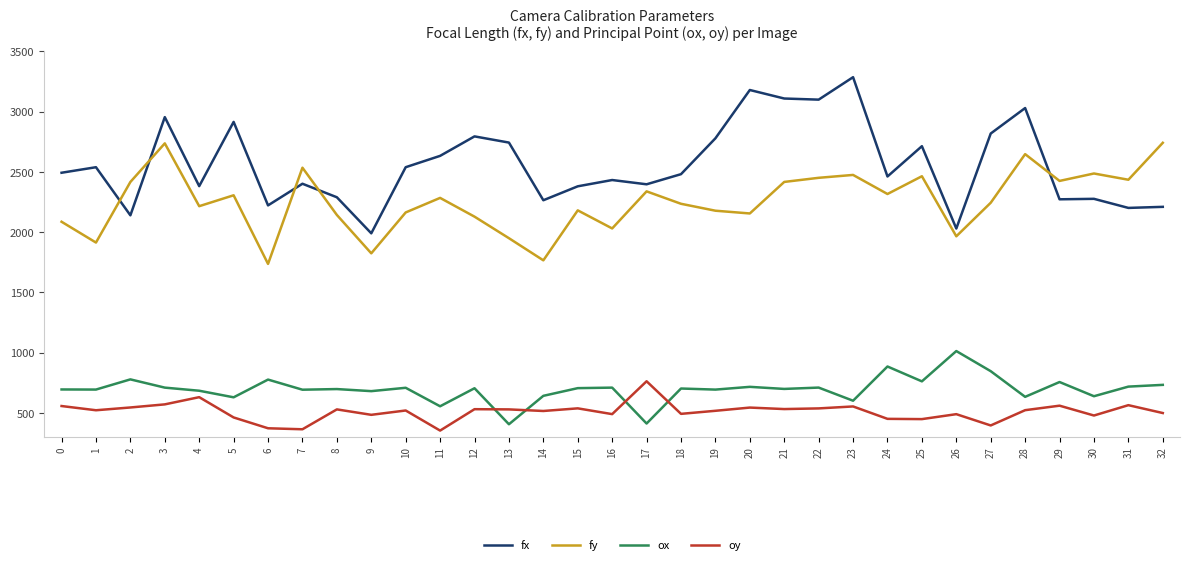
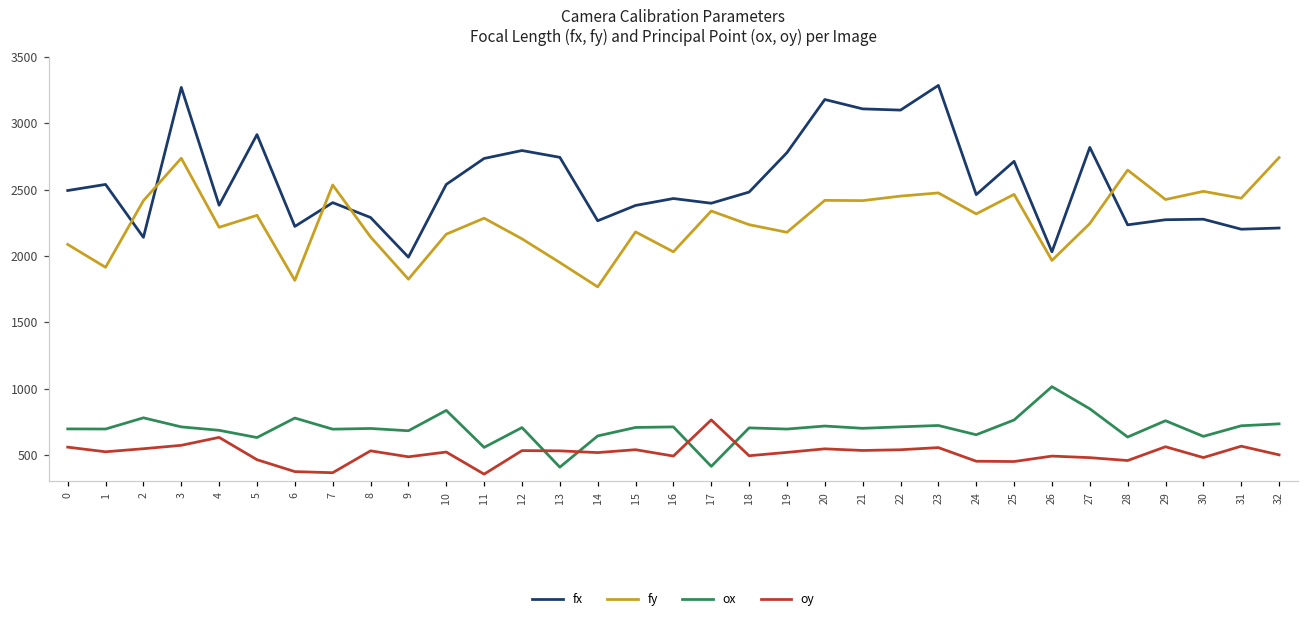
  {
    "fx": {
      "0": 2490,
      "1": 2540,
      "2": 2140,
-     "3": 2950,
+     "3": 3270,
      "4": 2380,
      "5": 2920,
      "6": 2220,
      "7": 2400,
      "8": 2290,
      "9": 1990,
      "10": 2540,
-     "11": 2630,
+     "11": 2740,
      "12": 2790,
      "13": 2740,
      "14": 2270,
      "15": 2380,
      "16": 2430,
      "17": 2400,
      "18": 2480,
      "19": 2780,
      "20": 3180,
      "21": 3110,
      "22": 3100,
      "23": 3290,
      "24": 2460,
      "25": 2710,
      "26": 2030,
      "27": 2820,
-     "28": 3030,
+     "28": 2230,
      "29": 2270,
      "30": 2280,
      "31": 2200,
      "32": 2210
    },
    "fy": {
      "0": 2090,
      "1": 1910,
      "2": 2420,
      "3": 2740,
      "4": 2220,
      "5": 2310,
-     "6": 1740,
+     "6": 1820,
      "7": 2540,
      "8": 2140,
      "9": 1820,
      "10": 2160,
      "11": 2280,
      "12": 2130,
      "13": 1950,
      "14": 1770,
      "15": 2180,
      "16": 2030,
      "17": 2340,
      "18": 2240,
      "19": 2180,
-     "20": 2160,
+     "20": 2420,
      "21": 2420,
      "22": 2450,
      "23": 2480,
      "24": 2320,
      "25": 2460,
      "26": 1970,
      "27": 2240,
      "28": 2650,
      "29": 2430,
      "30": 2490,
      "31": 2440,
      "32": 2740
    },
    "ox": {
      "0": 700,
      "1": 690,
      "2": 780,
      "3": 710,
      "4": 680,
      "5": 630,
      "6": 780,
      "7": 690,
      "8": 700,
      "9": 680,
-     "10": 710,
+     "10": 830,
      "11": 560,
      "12": 710,
      "13": 410,
      "14": 640,
      "15": 710,
      "16": 710,
      "17": 410,
      "18": 700,
      "19": 690,
      "20": 720,
      "21": 700,
      "22": 710,
-     "23": 600,
-     "24": 890,
+     "23": 720,
+     "24": 650,
      "25": 760,
      "26": 1010,
      "27": 850,
      "28": 630,
      "29": 760,
      "30": 640,
      "31": 720,
      "32": 730
    },
    "oy": {
      "0": 560,
      "1": 520,
      "2": 550,
      "3": 570,
      "4": 630,
      "5": 460,
      "6": 370,
      "7": 370,
      "8": 530,
      "9": 480,
      "10": 520,
      "11": 350,
      "12": 530,
      "13": 530,
      "14": 520,
      "15": 540,
      "16": 490,
      "17": 760,
      "18": 490,
      "19": 520,
      "20": 550,
      "21": 530,
      "22": 540,
      "23": 550,
      "24": 450,
      "25": 450,
      "26": 490,
-     "27": 400,
-     "28": 520,
+     "27": 480,
+     "28": 460,
      "29": 560,
      "30": 480,
      "31": 570,
      "32": 500
    }
  }
